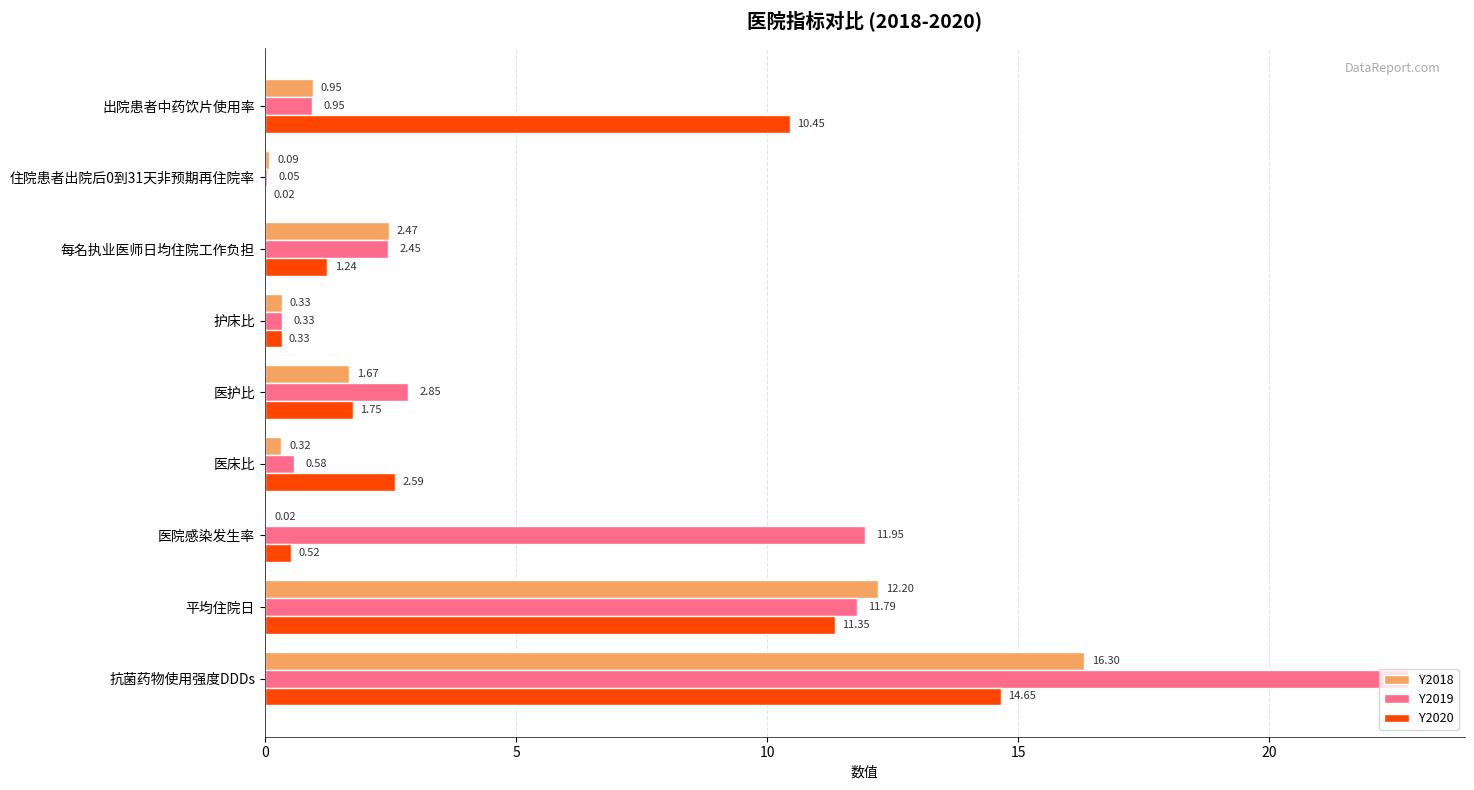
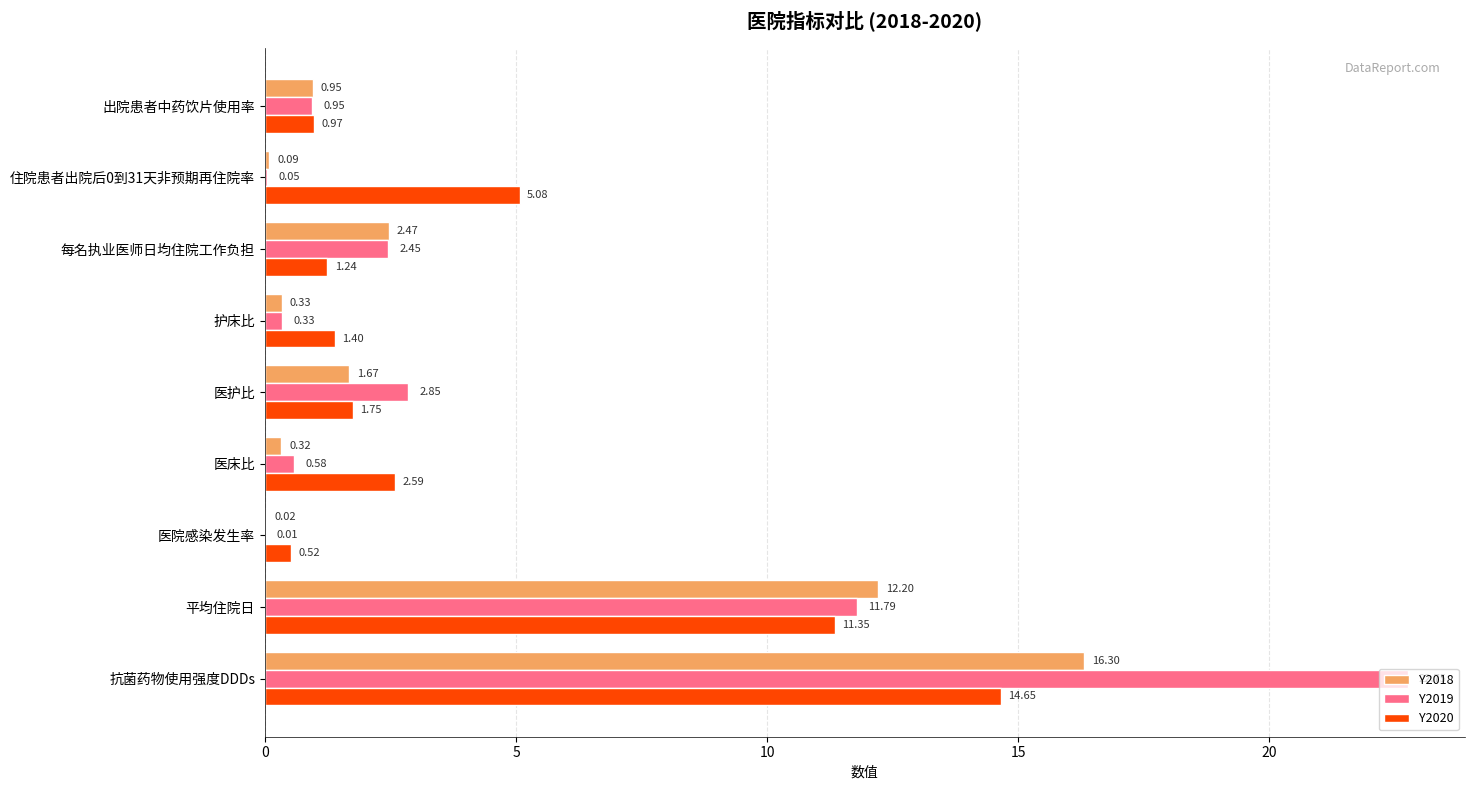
  {
    "Y2018": {
      "出院患者中药饮片使用率": 0.95,
      "住院患者出院后0到31天非预期再住院率": 0.09,
      "每名执业医师日均住院工作负担": 2.47,
      "护床比": 0.33,
      "医护比": 1.67,
      "医床比": 0.32,
      "医院感染发生率": 0.02,
      "平均住院日": 12.20,
      "抗菌药物使用强度DDDs": 16.30
    },
    "Y2019": {
      "出院患者中药饮片使用率": 0.95,
      "住院患者出院后0到31天非预期再住院率": 0.05,
      "每名执业医师日均住院工作负担": 2.45,
      "护床比": 0.33,
      "医护比": 2.85,
      "医床比": 0.58,
-     "医院感染发生率": 11.95,
+     "医院感染发生率": 0.01,
      "平均住院日": 11.79
    },
    "Y2020": {
-     "出院患者中药饮片使用率": 10.45,
-     "住院患者出院后0到31天非预期再住院率": 0.02,
+     "出院患者中药饮片使用率": 0.97,
+     "住院患者出院后0到31天非预期再住院率": 5.08,
      "每名执业医师日均住院工作负担": 1.24,
-     "护床比": 0.33,
+     "护床比": 1.40,
      "医护比": 1.75,
      "医床比": 2.59,
      "医院感染发生率": 0.52,
      "平均住院日": 11.35,
      "抗菌药物使用强度DDDs": 14.65
    }
  }
